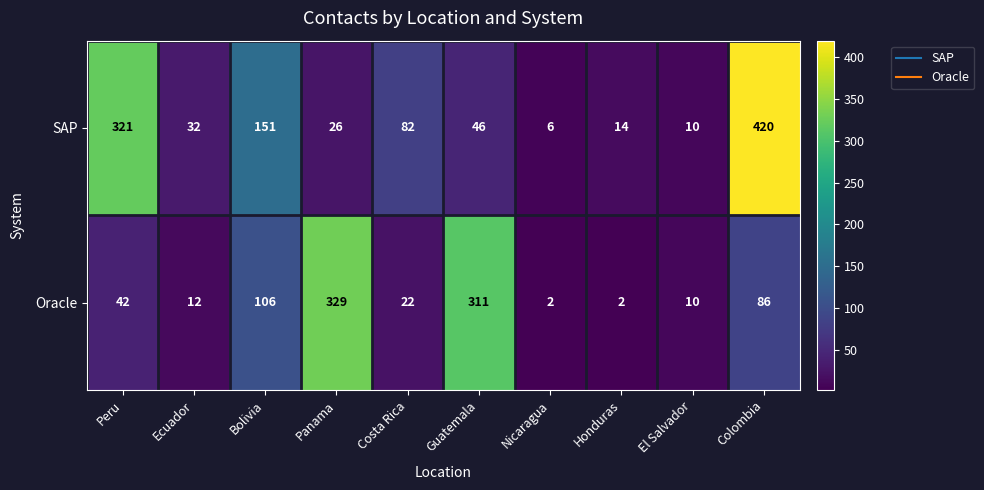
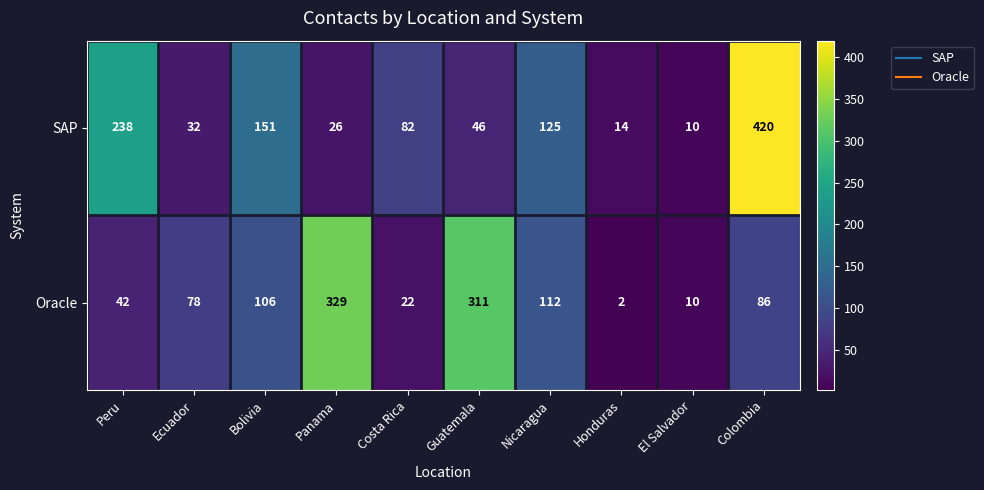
  {
    "SAP": {
-     "Peru": 321,
+     "Peru": 238,
      "Ecuador": 32,
      "Bolivia": 151,
      "Panama": 26,
      "Costa Rica": 82,
      "Guatemala": 46,
-     "Nicaragua": 6,
+     "Nicaragua": 125,
      "Honduras": 14,
      "El Salvador": 10,
      "Colombia": 420
    },
    "Oracle": {
      "Peru": 42,
-     "Ecuador": 12,
+     "Ecuador": 78,
      "Bolivia": 106,
      "Panama": 329,
      "Costa Rica": 22,
      "Guatemala": 311,
-     "Nicaragua": 2,
+     "Nicaragua": 112,
      "Honduras": 2,
      "El Salvador": 10,
      "Colombia": 86
    }
  }
